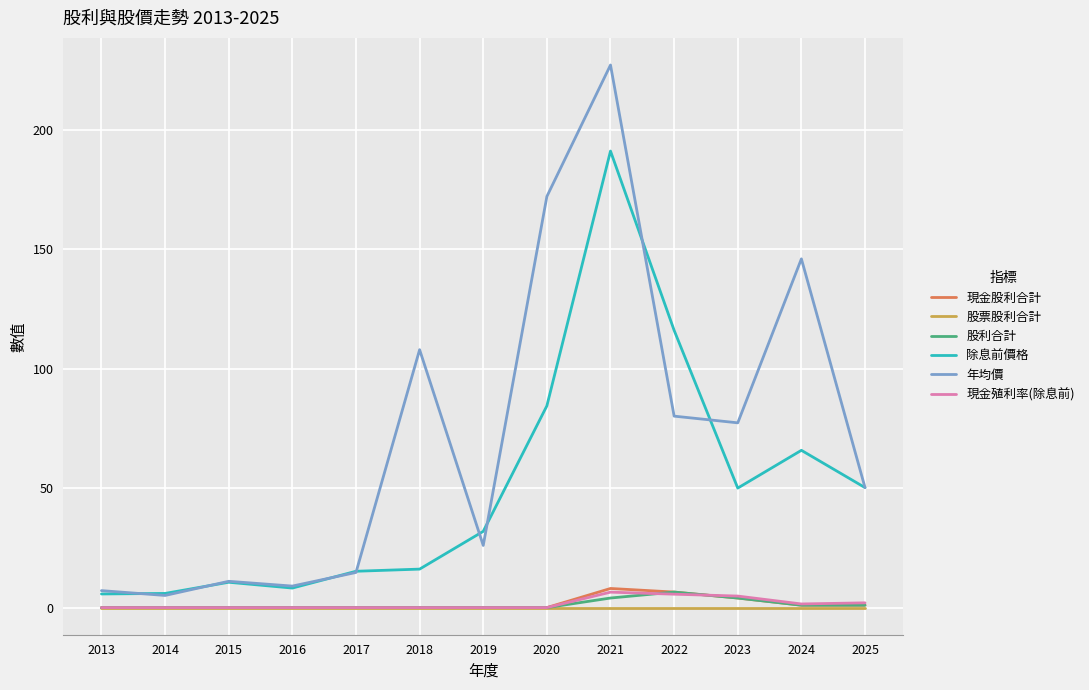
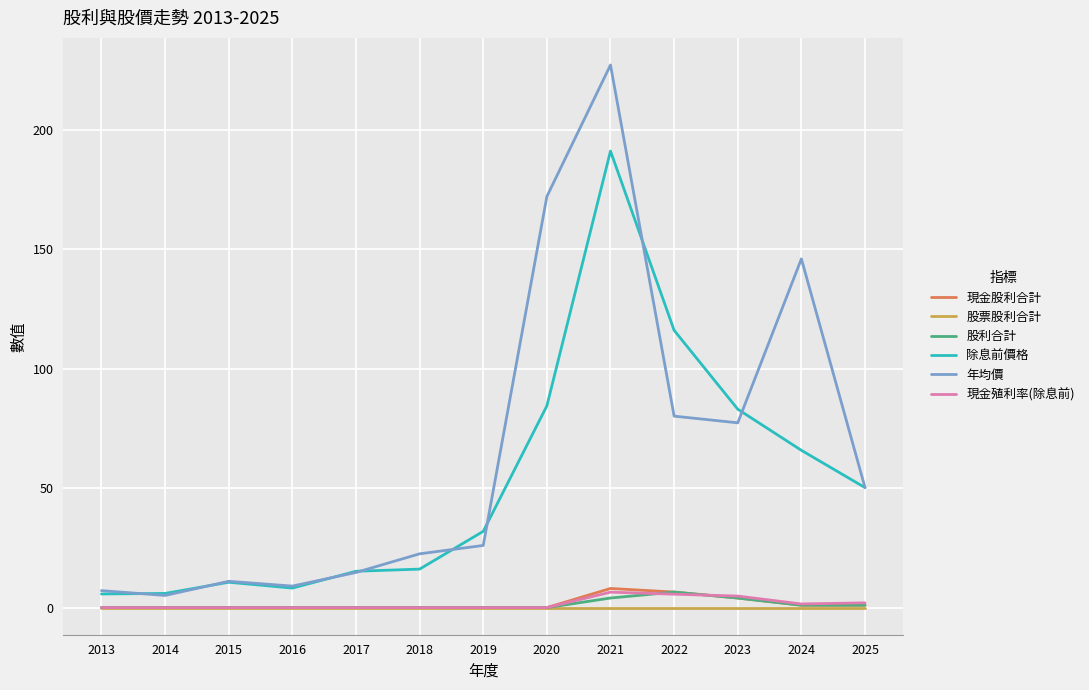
  {
    "股利合計": {
      "2021": 4
    },
    "除息前價格": {
      "2013": 6,
      "2018": 16,
      "2019": 32,
      "2020": 84,
      "2021": 191,
      "2022": 116,
-     "2023": 50,
+     "2023": 83,
      "2024": 66
    },
    "年均價": {
      "2013": 7,
-     "2018": 108,
+     "2018": 23,
      "2019": 26,
      "2020": 172,
      "2021": 227,
      "2022": 80,
      "2023": 77,
      "2024": 146
    },
    "現金殖利率(除息前)": {
      "2021": 6
    }
  }
